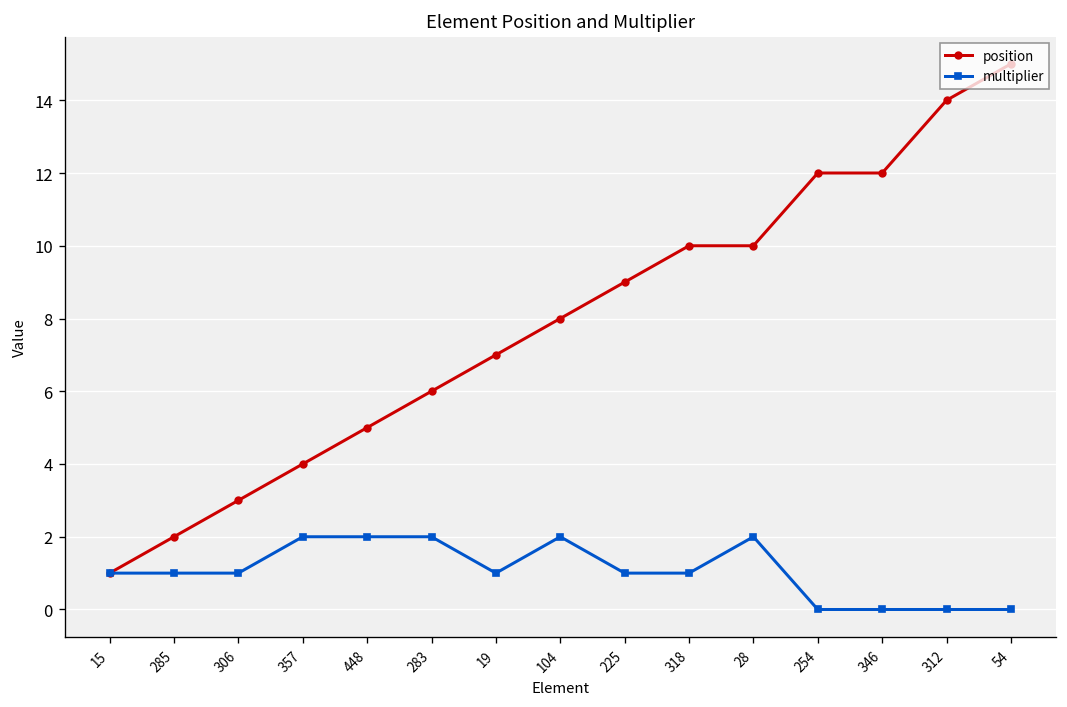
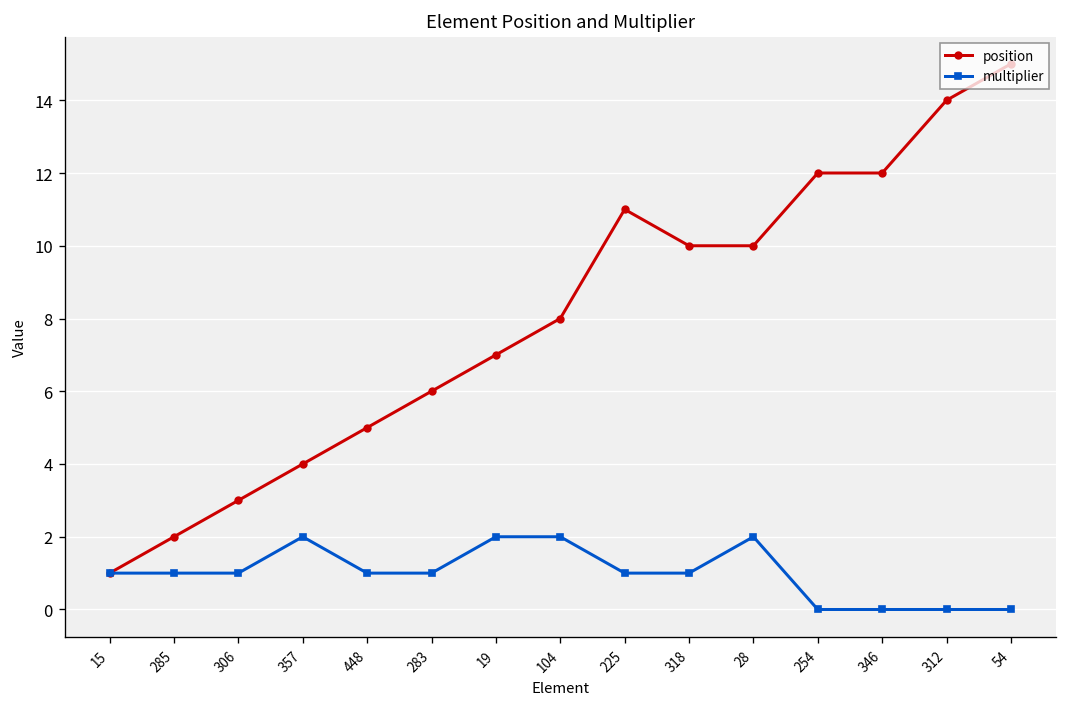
  {
    "position": {
      "285": 2,
      "306": 3,
      "357": 4,
      "448": 5,
      "283": 6,
      "19": 7,
      "104": 8,
-     "225": 9,
+     "225": 11,
      "318": 10,
      "28": 10,
      "254": 12,
      "346": 12,
      "312": 14
    },
    "multiplier": {
      "285": 1,
      "306": 1,
      "357": 2,
-     "448": 2,
-     "283": 2,
-     "19": 1,
+     "448": 1,
+     "283": 1,
+     "19": 2,
      "104": 2,
      "225": 1,
      "318": 1,
      "28": 2,
      "254": 0,
      "346": 0,
      "312": 0,
      "54": 0
    }
  }
